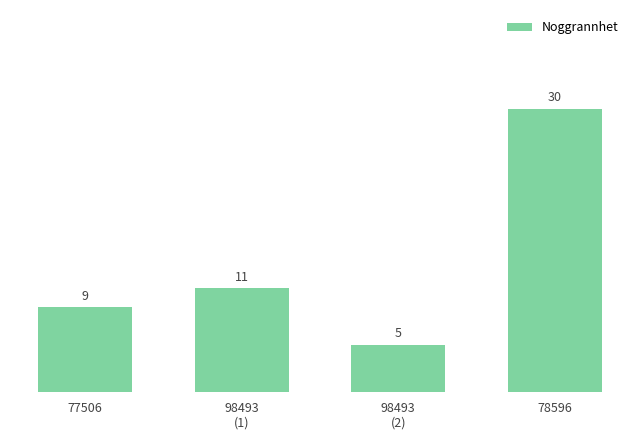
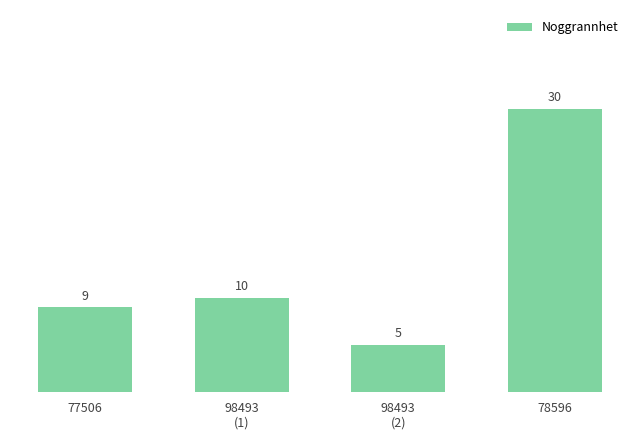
  {
    "77506": 9,
-   "98493 (1)": 11,
+   "98493 (1)": 10,
    "98493 (2)": 5,
    "78596": 30
  }
